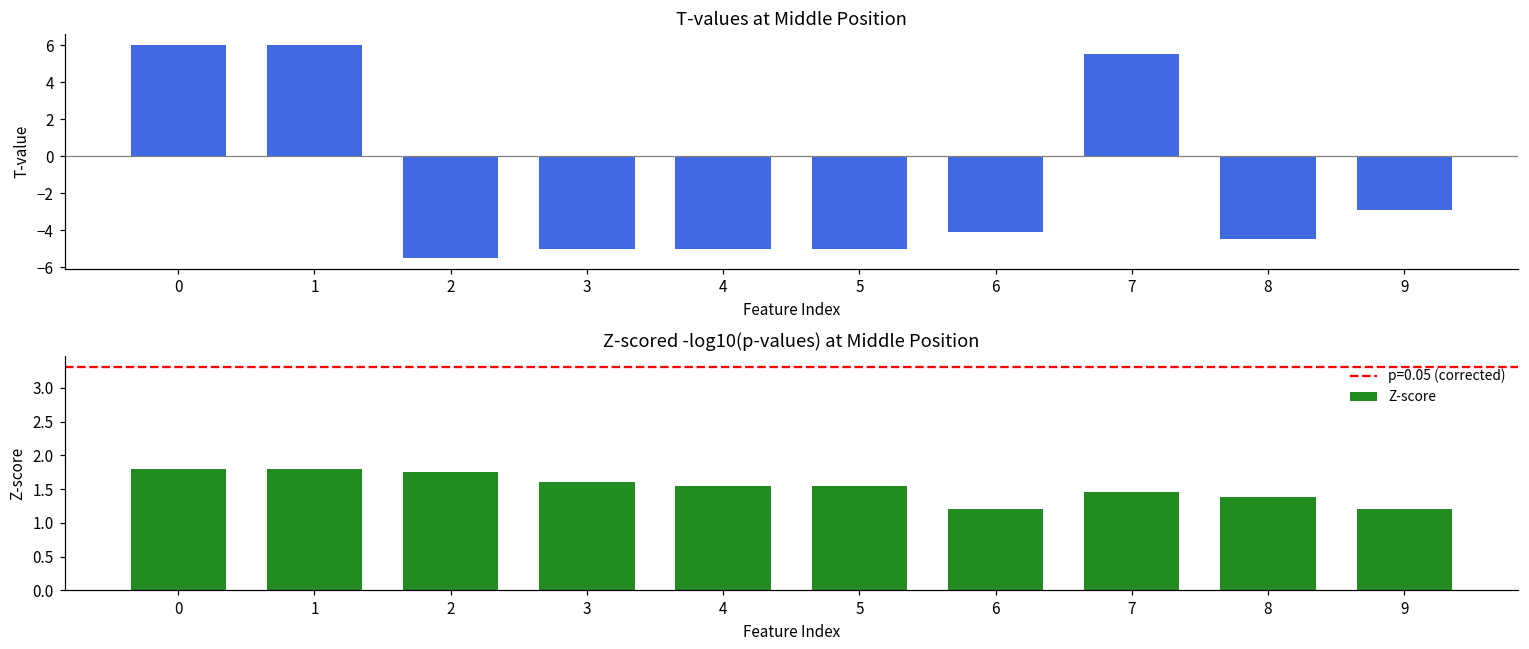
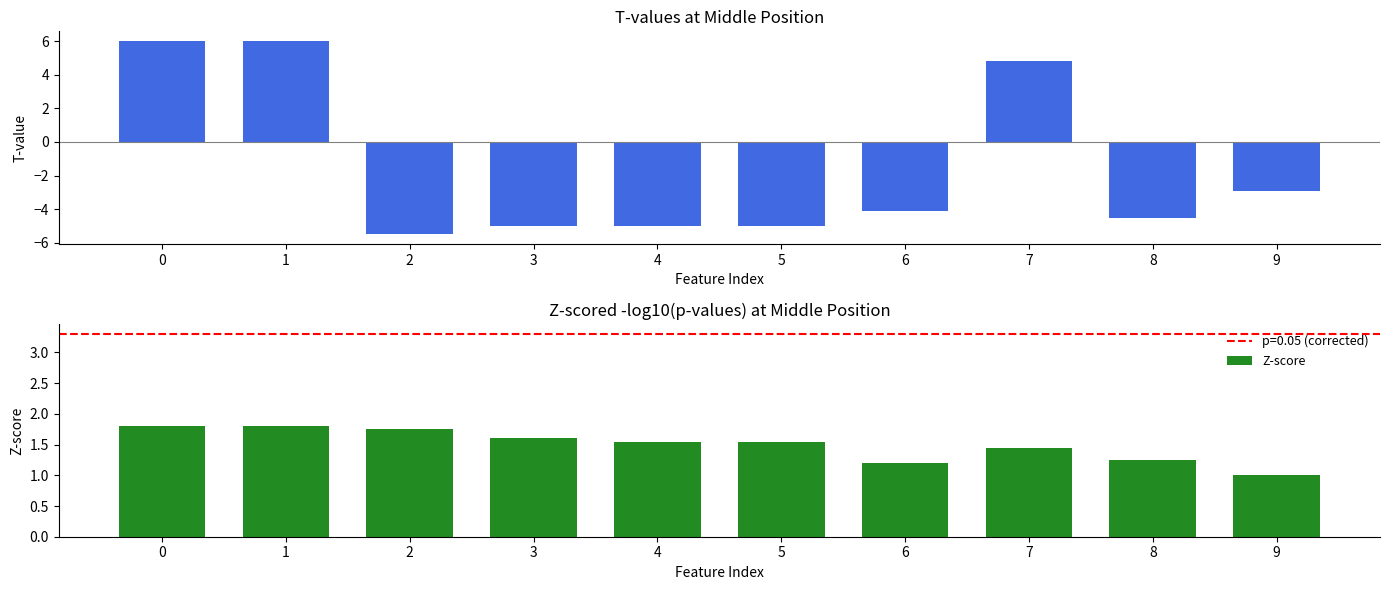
  {
    "T-values at Middle Position": {
      "0": 6.0,
      "1": 6.0,
      "2": -5.5,
      "3": -5.0,
      "4": -5.0,
      "5": -5.0,
      "6": -4.1,
-     "7": 5.5,
+     "7": 4.8,
      "8": -4.5,
      "9": -2.9
    },
    "Z-scored -log10(p-values) at Middle Position": {
      "0": 1.8,
      "1": 1.8,
      "2": 1.8,
      "3": 1.6,
      "4": 1.6,
      "5": 1.6,
      "6": 1.2,
      "7": 1.5,
-     "8": 1.4,
-     "9": 1.2
+     "8": 1.3,
+     "9": 1.0
    }
  }
